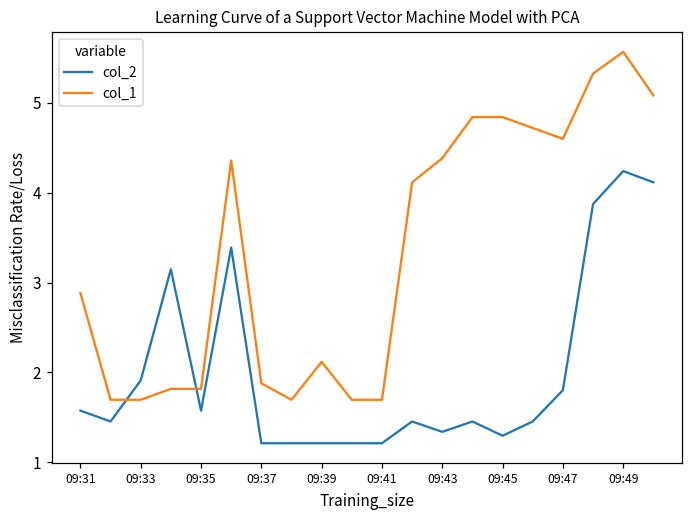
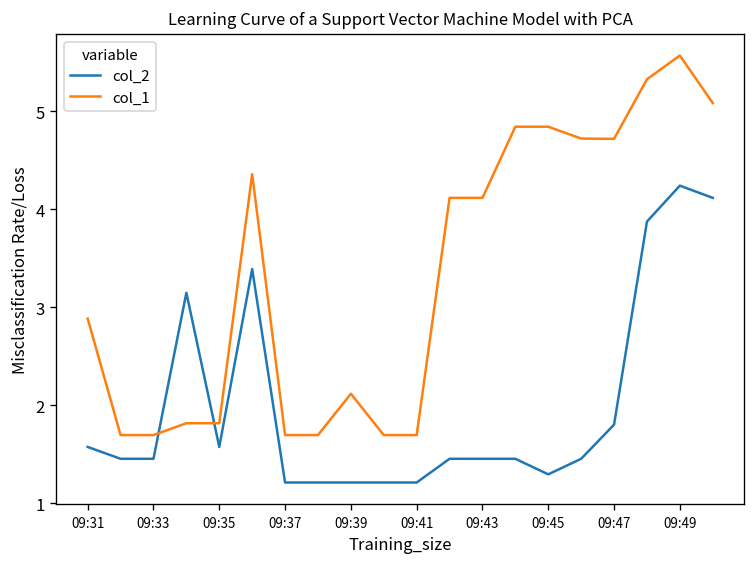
  {
    "col_2": {
      "09:31": 1.6,
-     "09:33": 1.9,
+     "09:33": 1.5,
      "09:35": 1.6,
      "09:37": 1.2,
      "09:39": 1.2,
      "09:41": 1.2,
-     "09:43": 1.3,
+     "09:43": 1.5,
      "09:45": 1.3,
      "09:47": 1.8,
      "09:49": 4.2
    },
    "col_1": {
      "09:31": 2.9,
      "09:33": 1.7,
      "09:35": 1.8,
-     "09:37": 1.9,
+     "09:37": 1.7,
      "09:39": 2.1,
      "09:41": 1.7,
-     "09:43": 4.4,
+     "09:43": 4.1,
      "09:45": 4.8,
-     "09:47": 4.6,
+     "09:47": 4.7,
      "09:49": 5.6
    }
  }
